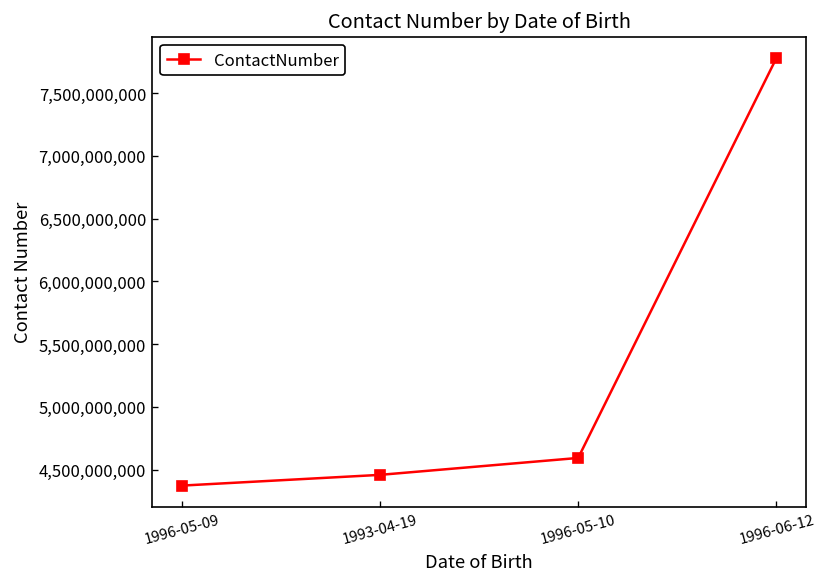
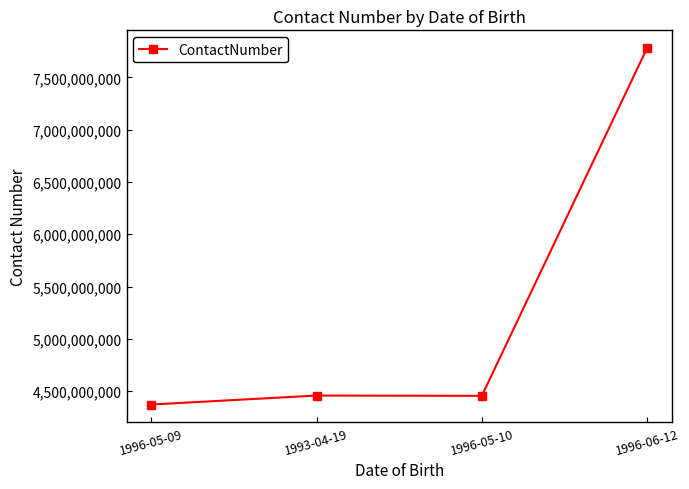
  {
    "1996-05-09": "4,370,000,000",
    "1993-04-19": "4,460,000,000",
-   "1996-05-10": "4,590,000,000",
+   "1996-05-10": "4,460,000,000",
    "1996-06-12": "7,780,000,000"
  }
